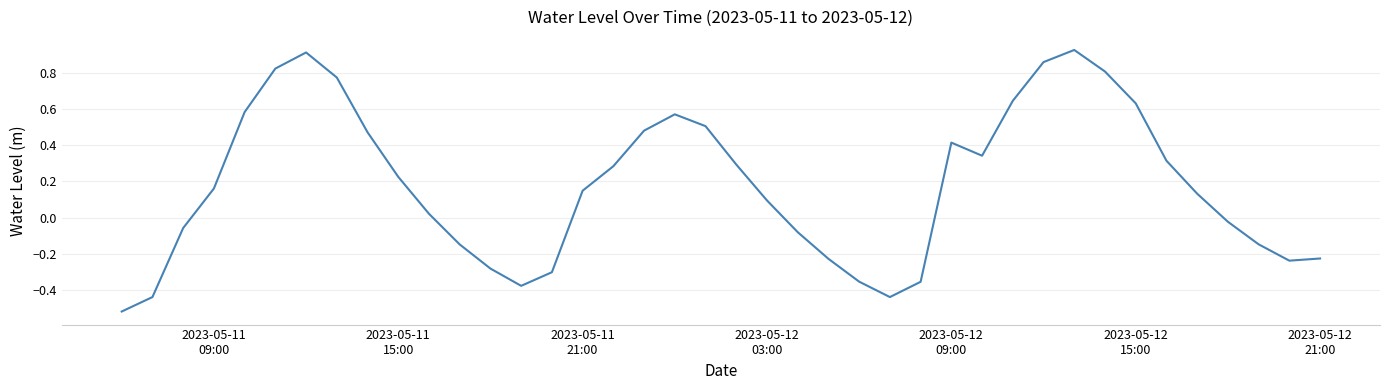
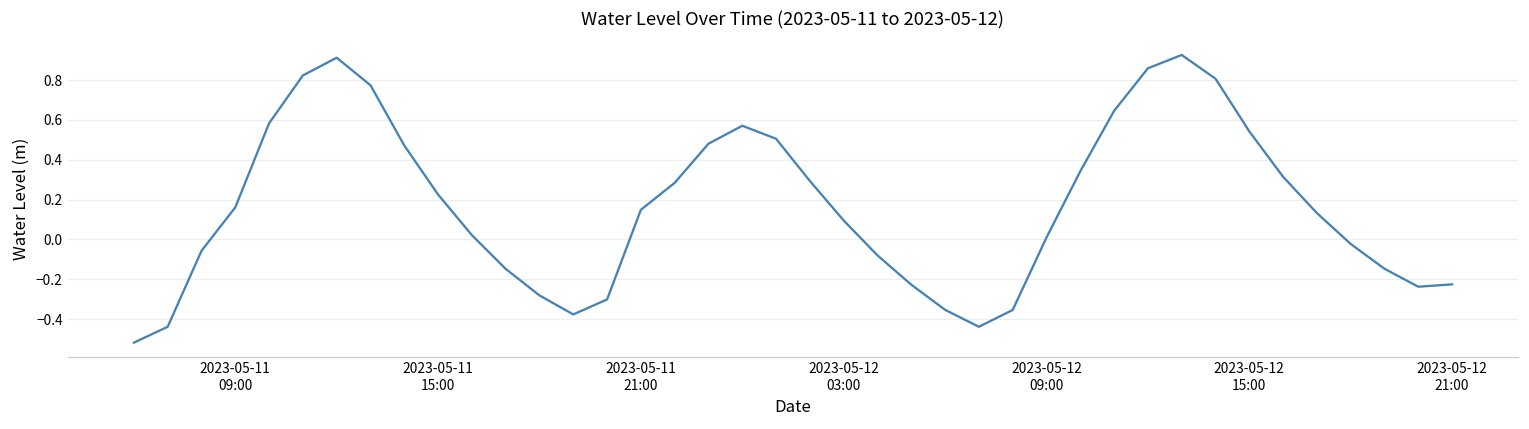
  {
    "2023-05-11 09:00": 0.16,
    "2023-05-11 15:00": 0.23,
    "2023-05-11 21:00": 0.15,
    "2023-05-12 03:00": 0.10,
-   "2023-05-12 09:00": 0.41,
-   "2023-05-12 15:00": 0.63,
+   "2023-05-12 09:00": 0.01,
+   "2023-05-12 15:00": 0.54,
    "2023-05-12 21:00": -0.23
  }
